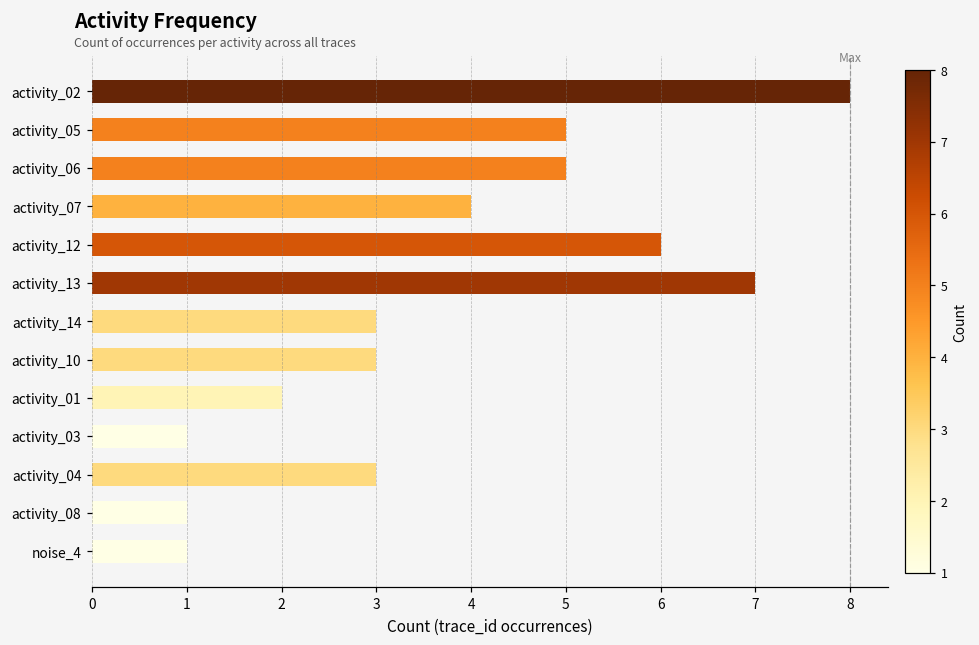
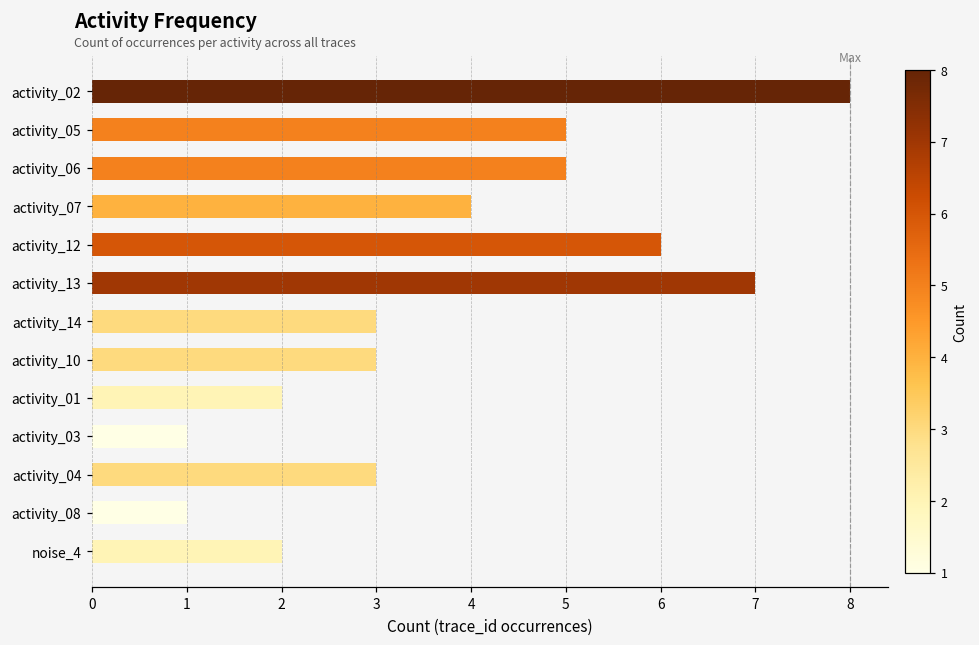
  {
    "activity_02": 8,
    "activity_05": 5,
    "activity_06": 5,
    "activity_07": 4,
    "activity_12": 6,
    "activity_13": 7,
    "activity_14": 3,
    "activity_10": 3,
    "activity_01": 2,
    "activity_03": 1,
    "activity_04": 3,
    "activity_08": 1,
-   "noise_4": 1
+   "noise_4": 2
  }
